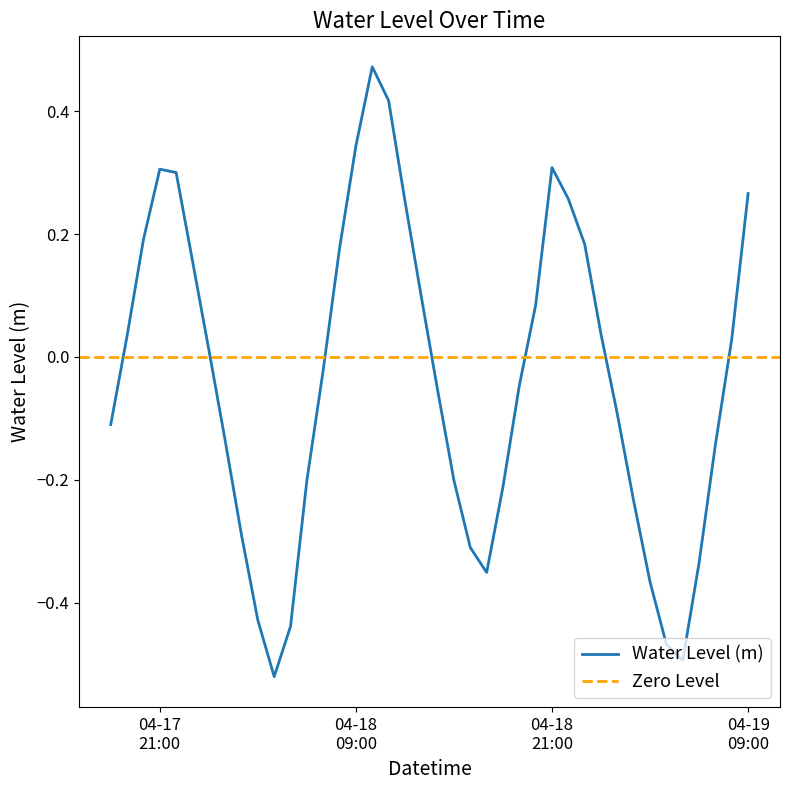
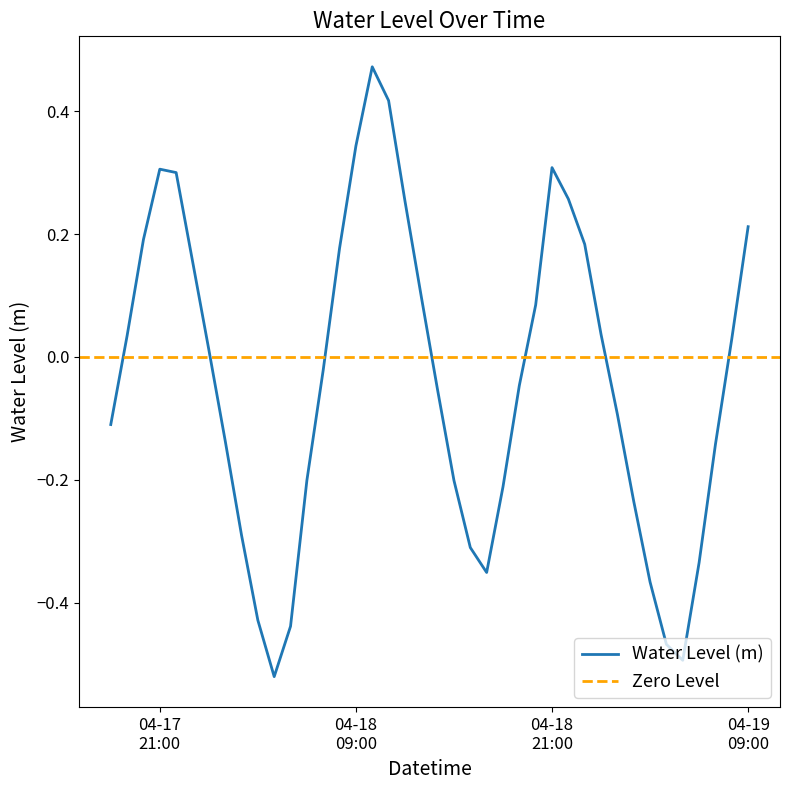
  {
    "04-17 21:00": 0.31,
    "04-18 09:00": 0.34,
    "04-18 21:00": 0.31,
-   "04-19 09:00": 0.27
+   "04-19 09:00": 0.21
  }
